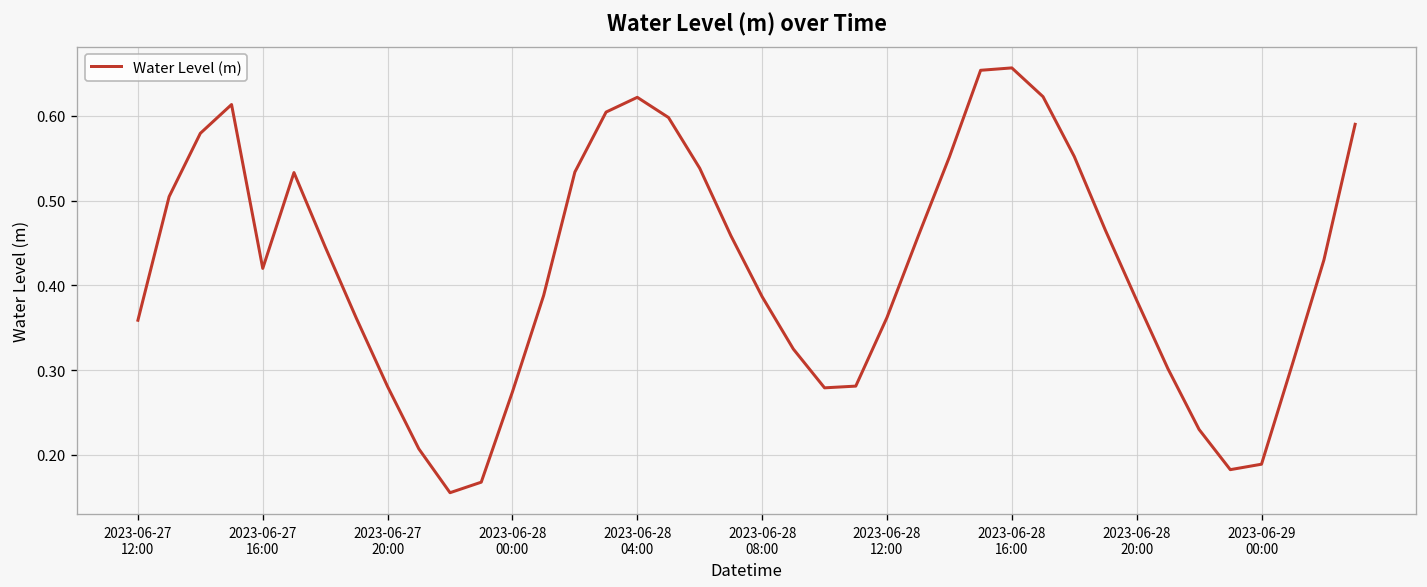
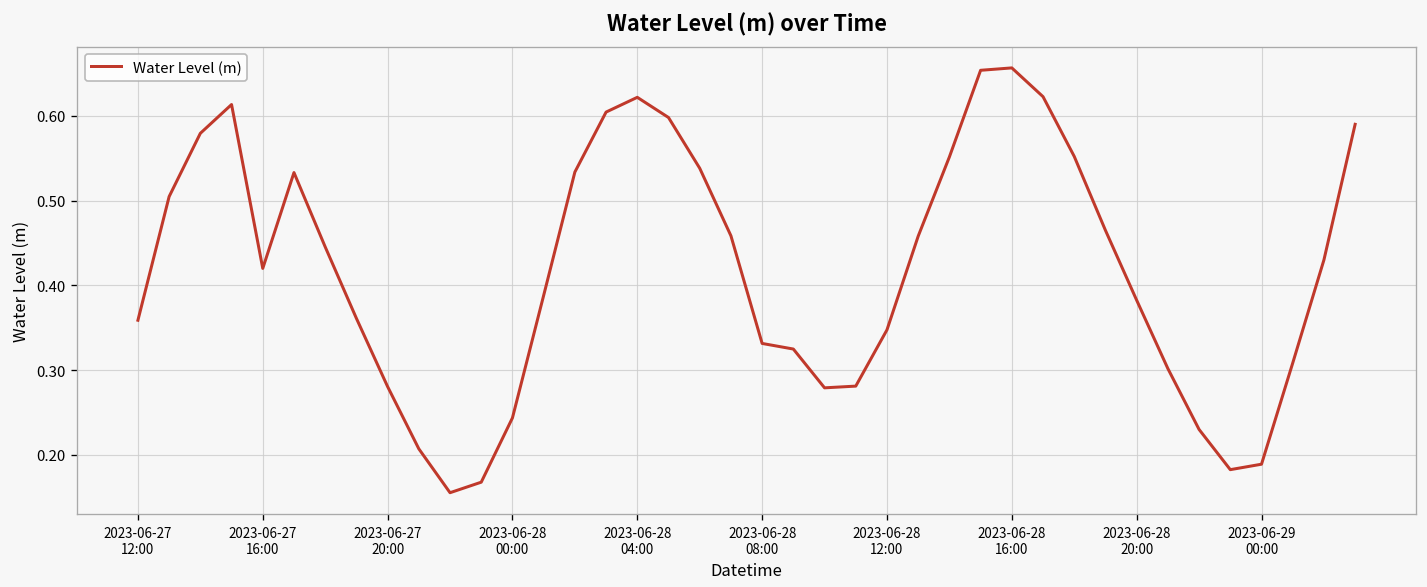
  {
    "2023-06-27 12:00": 0.36,
    "2023-06-27 16:00": 0.42,
    "2023-06-27 20:00": 0.28,
-   "2023-06-28 00:00": 0.27,
+   "2023-06-28 00:00": 0.24,
    "2023-06-28 04:00": 0.62,
-   "2023-06-28 08:00": 0.39,
-   "2023-06-28 12:00": 0.36,
+   "2023-06-28 08:00": 0.33,
+   "2023-06-28 12:00": 0.35,
    "2023-06-28 16:00": 0.66,
    "2023-06-28 20:00": 0.38,
    "2023-06-29 00:00": 0.19
  }
